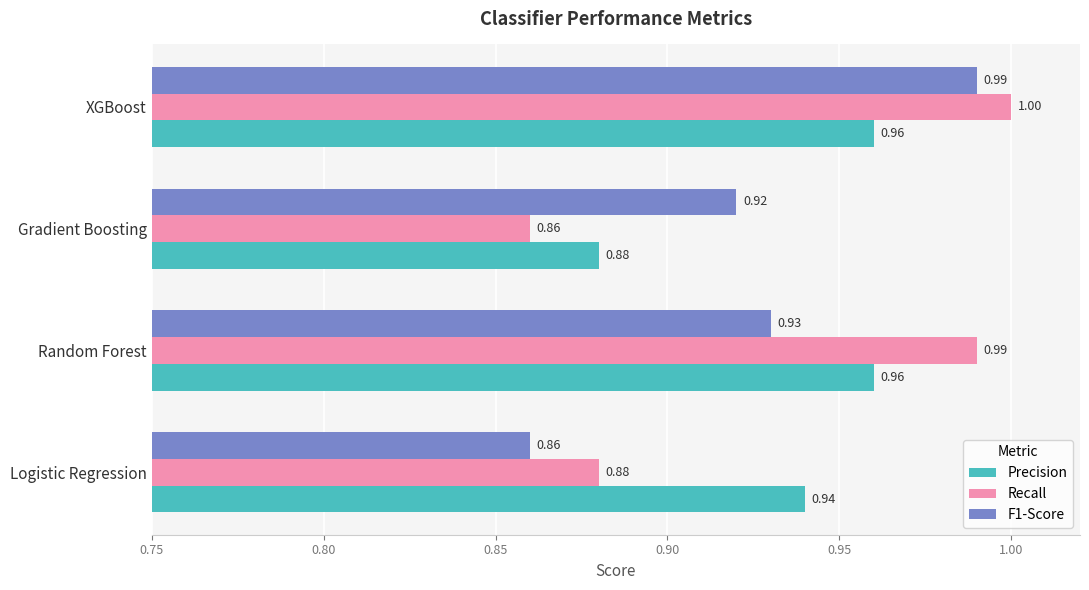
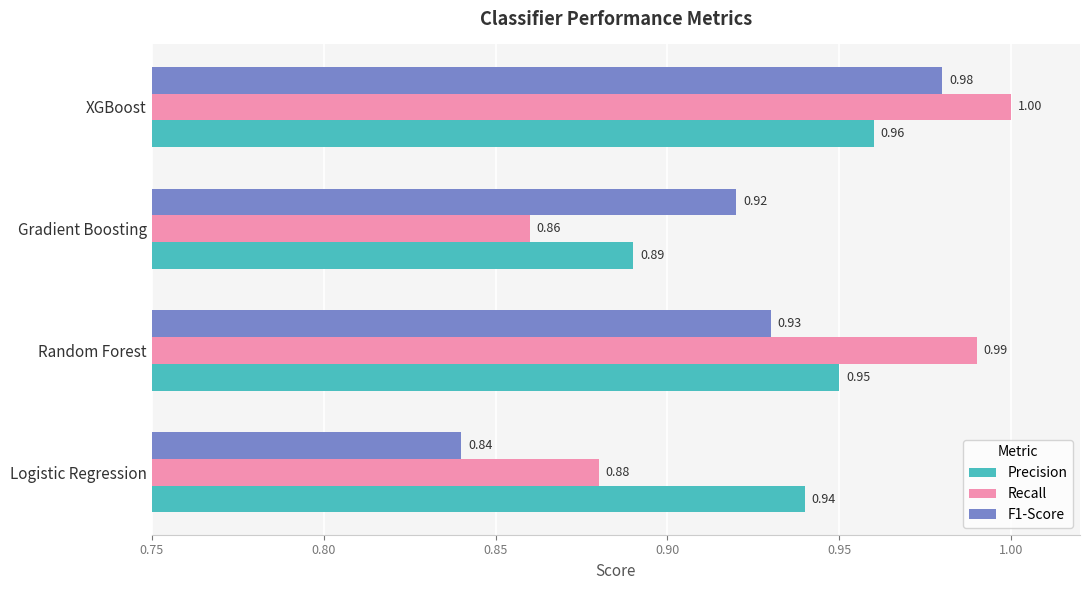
  {
    "Precision": {
      "XGBoost": 0.96,
-     "Gradient Boosting": 0.88,
-     "Random Forest": 0.96,
+     "Gradient Boosting": 0.89,
+     "Random Forest": 0.95,
      "Logistic Regression": 0.94
    },
    "Recall": {
      "XGBoost": 1.00,
      "Gradient Boosting": 0.86,
      "Random Forest": 0.99,
      "Logistic Regression": 0.88
    },
    "F1-Score": {
-     "XGBoost": 0.99,
+     "XGBoost": 0.98,
      "Gradient Boosting": 0.92,
      "Random Forest": 0.93,
-     "Logistic Regression": 0.86
+     "Logistic Regression": 0.84
    }
  }
